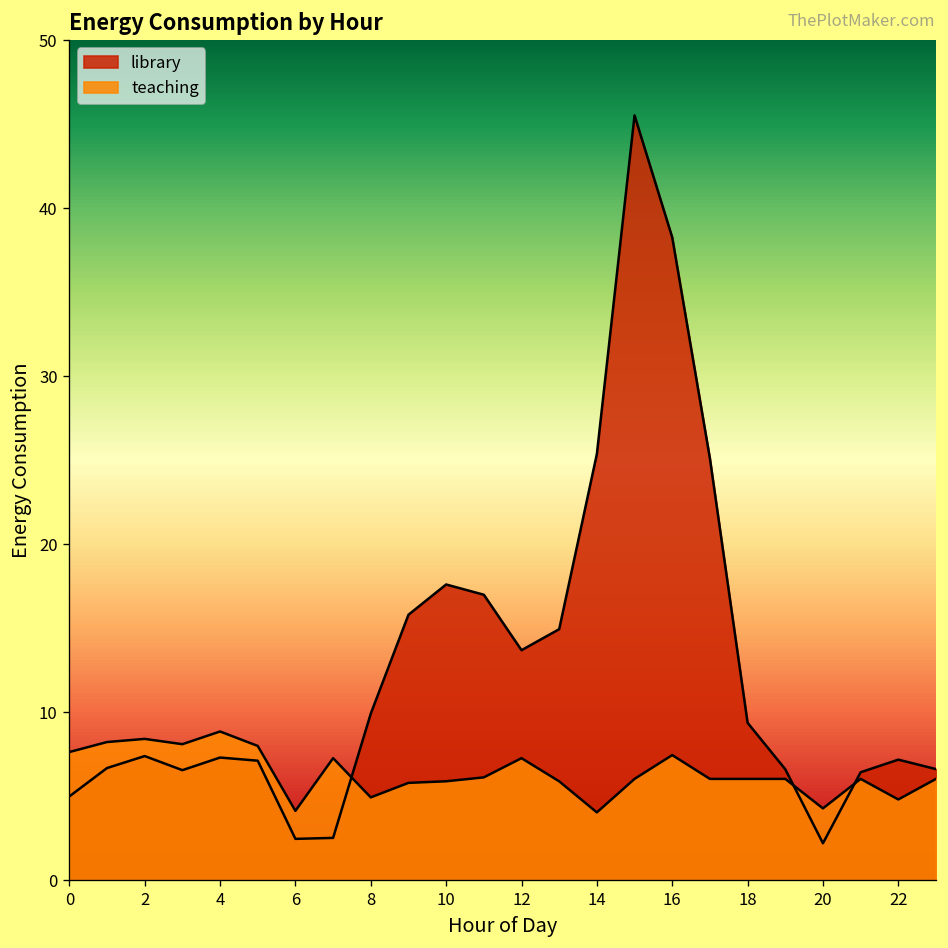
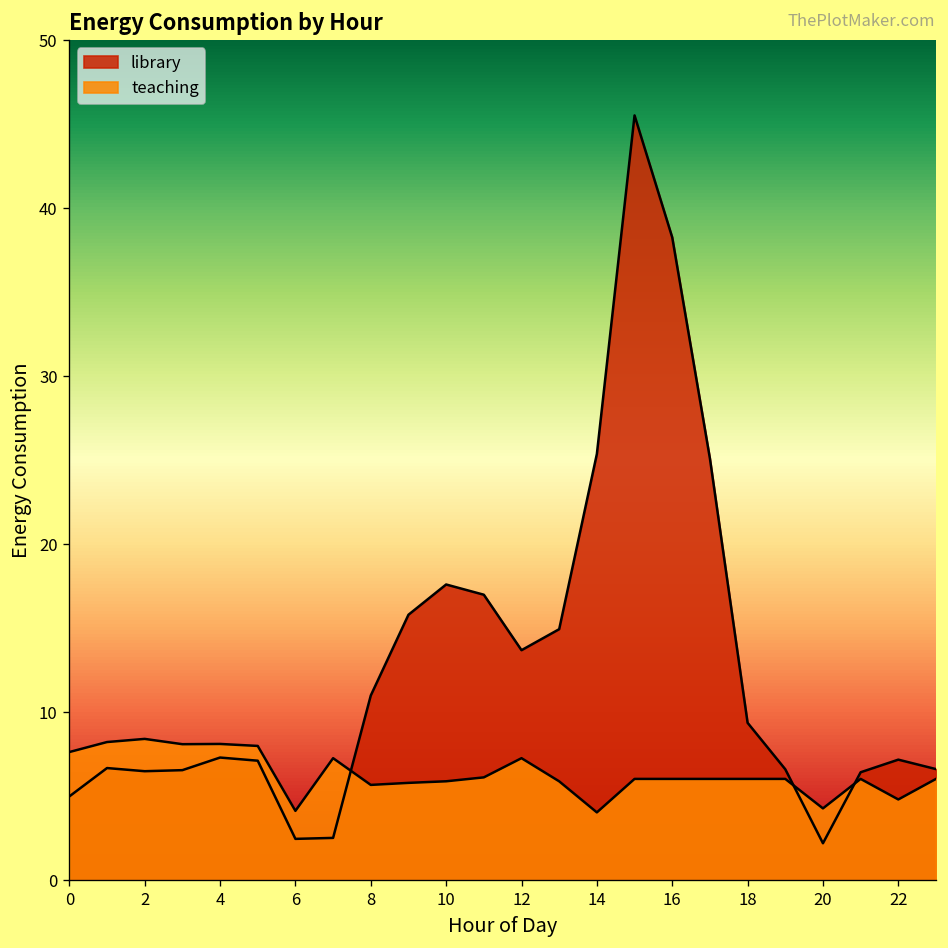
  {
    "library": {
      "0": 5.0,
-     "2": 7.4,
+     "2": 6.5,
      "4": 7.3,
      "6": 2.5,
-     "8": 9.9,
+     "8": 11.0,
      "10": 17.6,
      "12": 13.7,
      "14": 25.4,
      "16": 38.3,
      "18": 9.4,
      "20": 2.2,
      "22": 7.2
    },
    "teaching": {
      "0": 7.6,
      "2": 8.4,
-     "4": 8.9,
+     "4": 8.1,
      "6": 4.1,
-     "8": 4.9,
+     "8": 5.7,
      "10": 5.9,
      "12": 7.3,
      "14": 4.1,
-     "16": 7.5,
+     "16": 6.0,
      "18": 6.0,
      "20": 4.3,
      "22": 4.8
    }
  }
